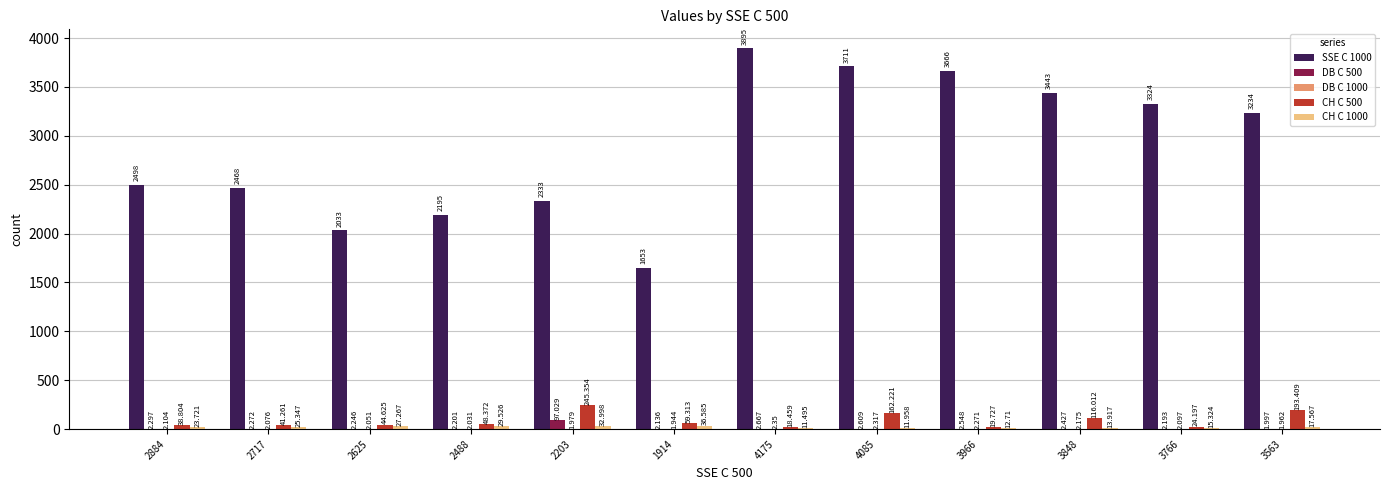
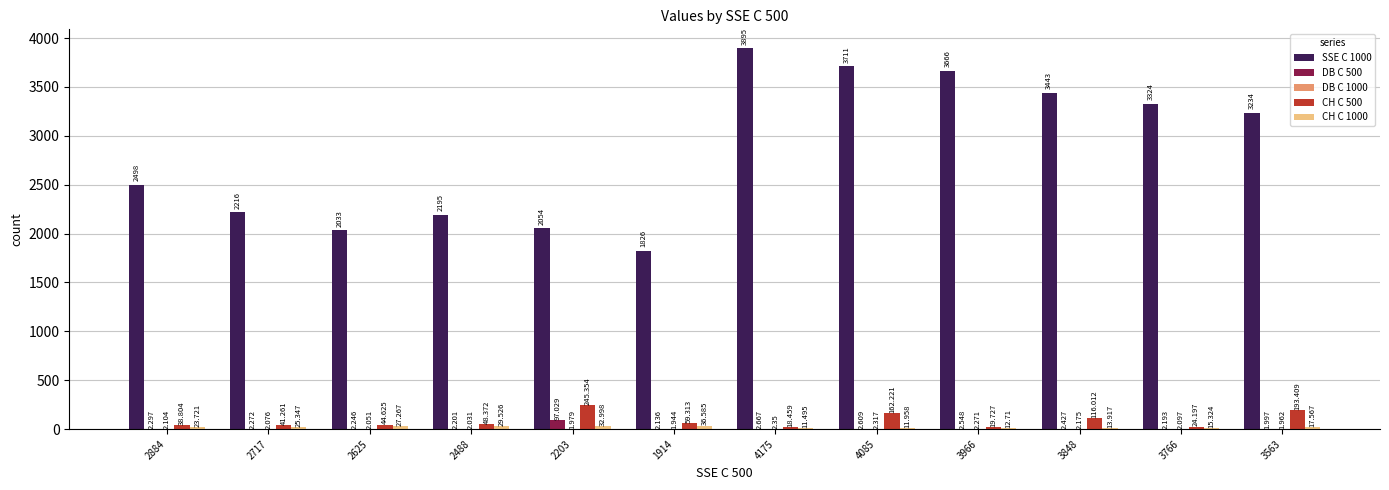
  {
    "SSE C 1000": {
      "2884": 2498,
-     "2717": 2468,
+     "2717": 2216,
      "2625": 2033,
      "2488": 2195,
-     "2203": 2333,
-     "1914": 1653,
+     "2203": 2054,
+     "1914": 1826,
      "4175": 3895,
      "4085": 3711,
      "3966": 3666,
      "3848": 3443,
      "3766": 3324,
      "3563": 3234
    },
    "DB C 500": {
      "2884": 2.297,
      "2717": 2.272,
      "2625": 2.246,
      "2488": 2.201,
      "2203": 97.029,
      "1914": 2.136,
      "4175": 2.667,
      "4085": 2.609,
      "3966": 2.548,
      "3848": 2.427,
      "3766": 2.193,
      "3563": 1.997
    },
    "CH C 500": {
      "2884": 38.804,
      "2717": 41.261,
      "2625": 44.625,
      "2488": 48.372,
      "2203": 245.354,
      "1914": 59.313,
      "4175": 18.459,
      "4085": 162.221,
      "3966": 19.727,
      "3848": 116.012,
      "3766": 24.197,
      "3563": 193.409
    }
  }
